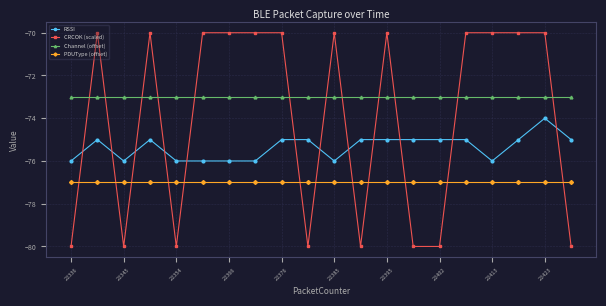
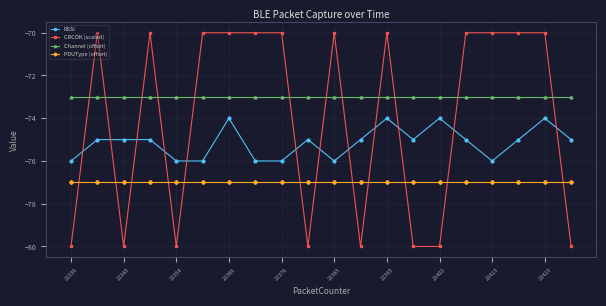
  {
    "RSSI": {
      "22336": -76,
-     "22345": -76,
+     "22345": -75,
      "22354": -76,
-     "22366": -76,
-     "22376": -75,
+     "22366": -74,
+     "22376": -76,
      "22385": -76,
-     "22395": -75,
-     "22402": -75,
+     "22395": -74,
+     "22402": -74,
      "22413": -76,
      "22423": -74
    },
    "CRCOK (scaled)": {
      "22336": -80,
      "22345": -80,
      "22354": -80,
      "22366": -70,
      "22376": -70,
      "22385": -70,
      "22395": -70,
      "22402": -80,
      "22413": -70,
      "22423": -70
    },
    "Channel (offset)": {
      "22336": -73,
      "22345": -73,
      "22354": -73,
      "22366": -73,
      "22376": -73,
      "22385": -73,
      "22395": -73,
      "22402": -73,
      "22413": -73,
      "22423": -73
    },
    "PDUType (offset)": {
      "22336": -77,
      "22345": -77,
      "22354": -77,
      "22366": -77,
      "22376": -77,
      "22385": -77,
      "22395": -77,
      "22402": -77,
      "22413": -77,
      "22423": -77
    }
  }
